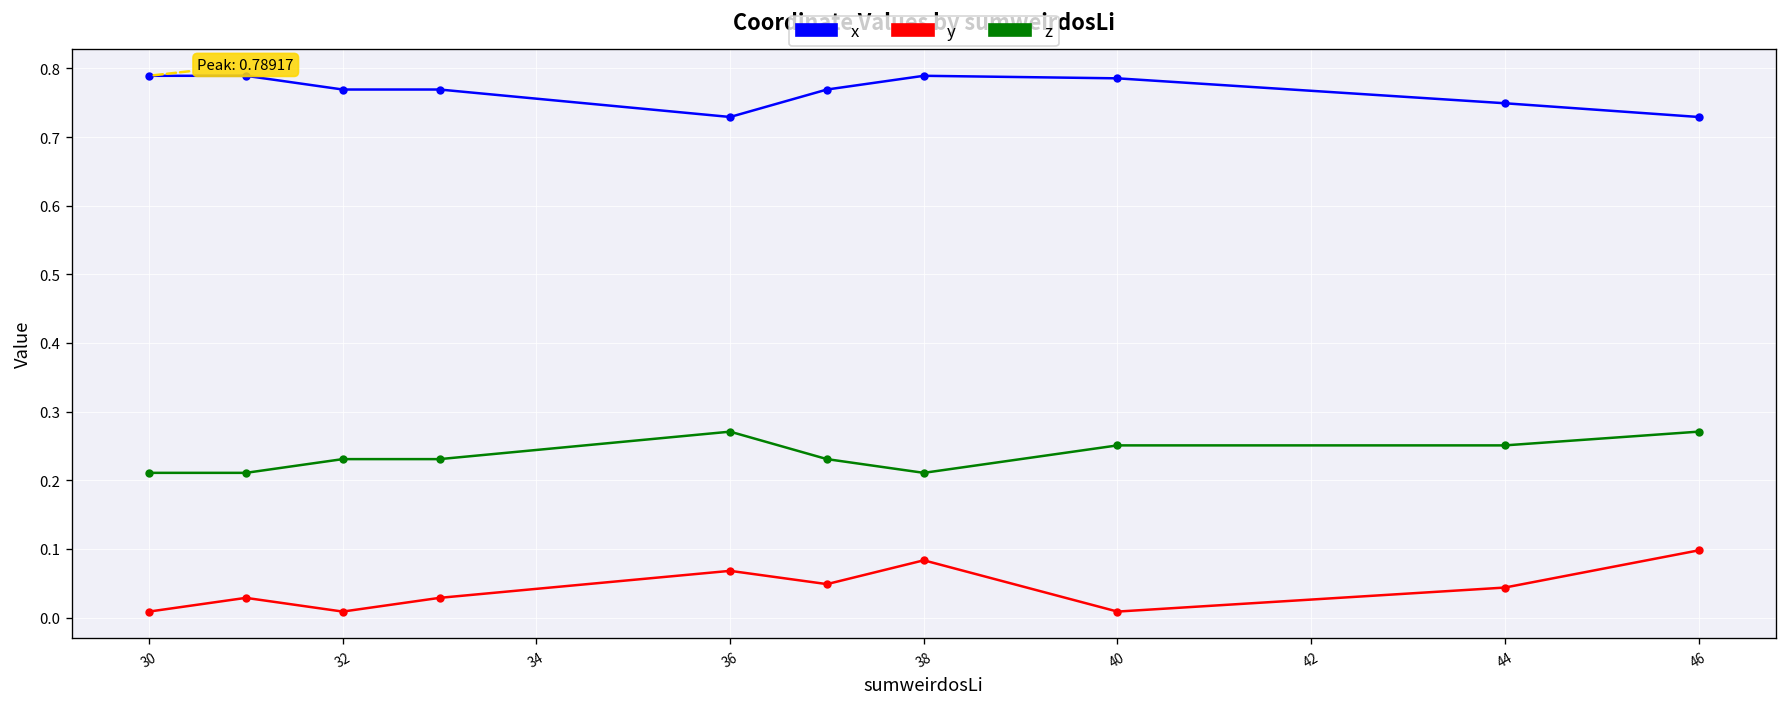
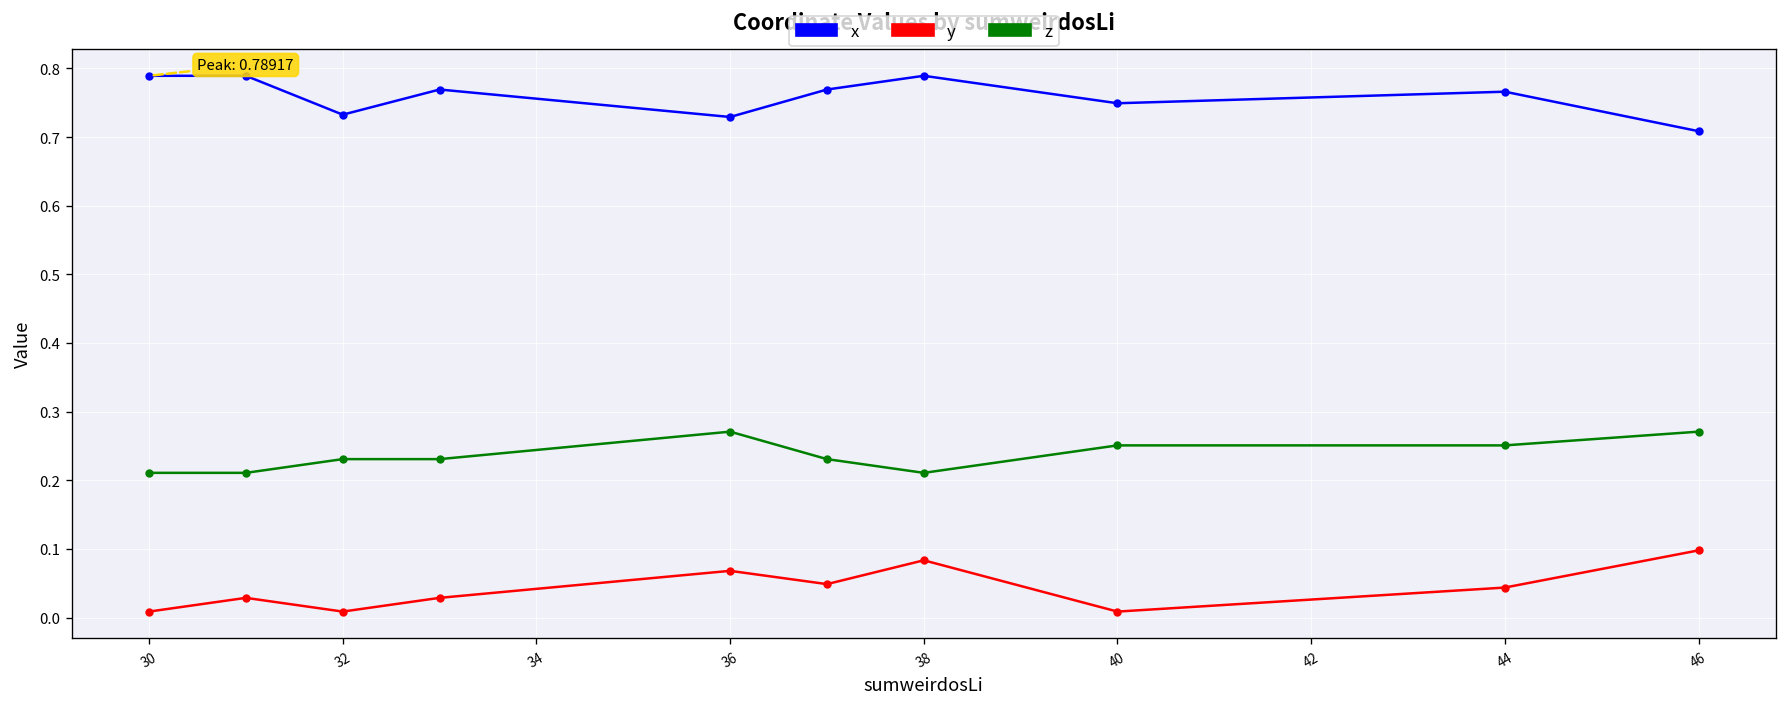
  {
    "x": {
      "30": 0.79,
-     "32": 0.77,
+     "32": 0.73,
      "36": 0.73,
      "38": 0.79,
-     "40": 0.79,
-     "44": 0.75,
-     "46": 0.73
+     "40": 0.75,
+     "44": 0.77,
+     "46": 0.71
    },
    "y": {
      "30": 0.01,
      "32": 0.01,
      "36": 0.07,
      "38": 0.08,
      "40": 0.01,
      "44": 0.04,
      "46": 0.10
    },
    "z": {
      "30": 0.21,
      "32": 0.23,
      "36": 0.27,
      "38": 0.21,
      "40": 0.25,
      "44": 0.25,
      "46": 0.27
    }
  }
